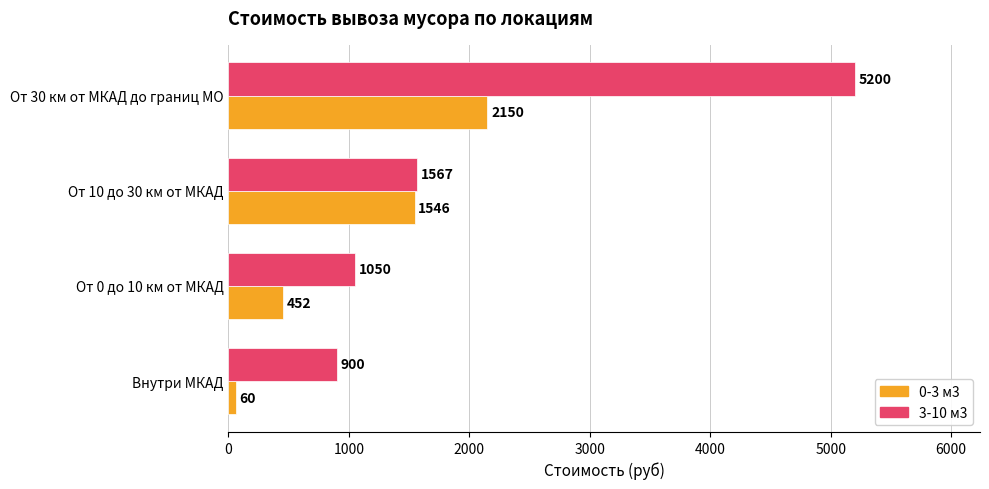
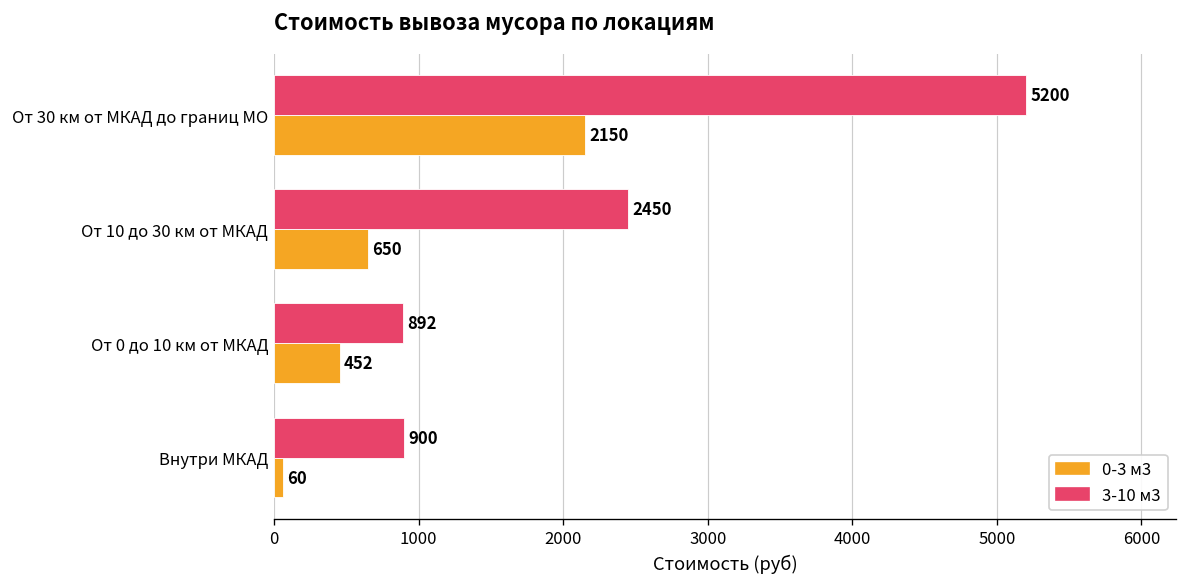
  {
    "0-3 м3": {
      "От 30 км от МКАД до границ МО": 2150,
-     "От 10 до 30 км от МКАД": 1546,
+     "От 10 до 30 км от МКАД": 650,
      "От 0 до 10 км от МКАД": 452,
      "Внутри МКАД": 60
    },
    "3-10 м3": {
      "От 30 км от МКАД до границ МО": 5200,
-     "От 10 до 30 км от МКАД": 1567,
-     "От 0 до 10 км от МКАД": 1050,
+     "От 10 до 30 км от МКАД": 2450,
+     "От 0 до 10 км от МКАД": 892,
      "Внутри МКАД": 900
    }
  }
